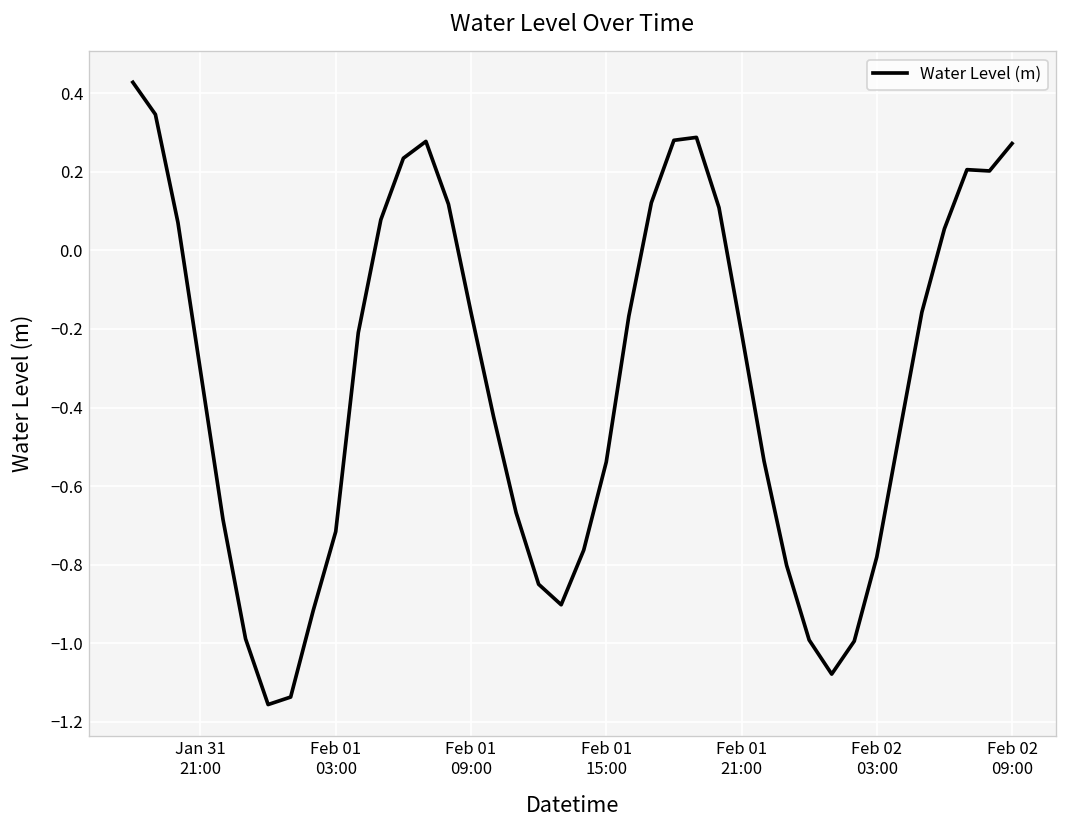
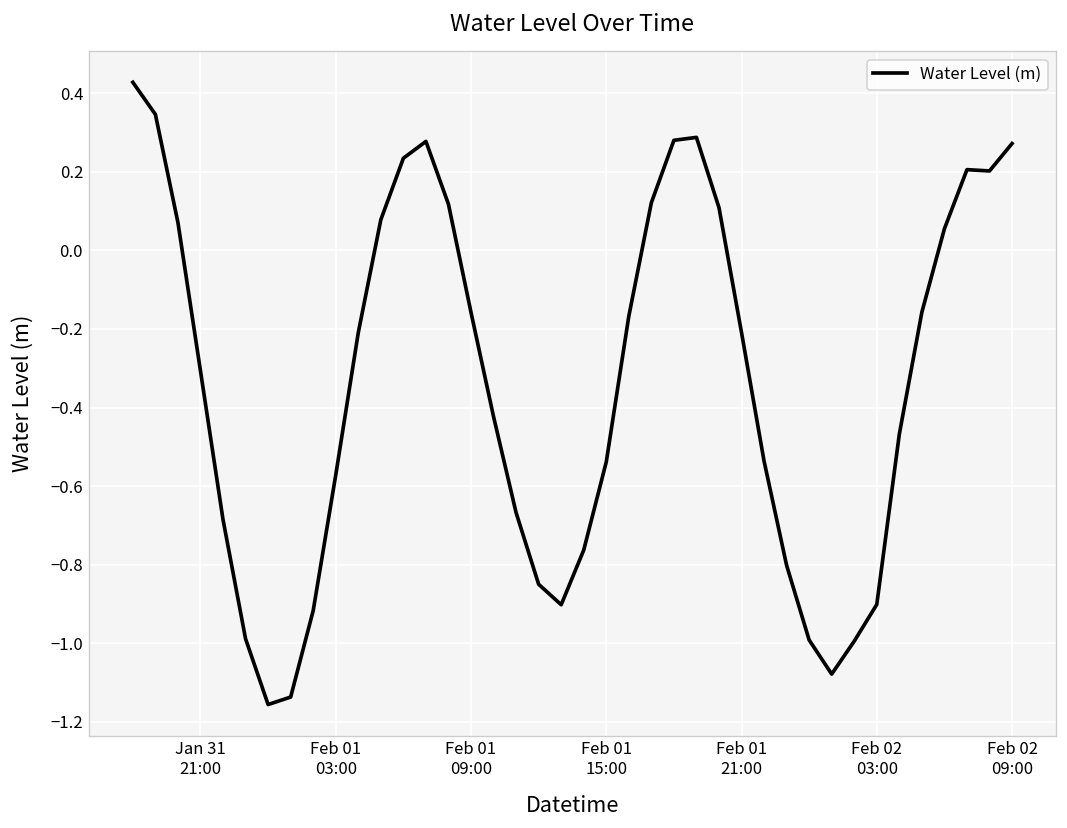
  {
    "Jan 31 21:00": -0.31,
-   "Feb 01 03:00": -0.72,
+   "Feb 01 03:00": -0.57,
    "Feb 01 09:00": -0.16,
    "Feb 01 15:00": -0.54,
    "Feb 01 21:00": -0.21,
-   "Feb 02 03:00": -0.78,
+   "Feb 02 03:00": -0.90,
    "Feb 02 09:00": 0.27
  }
